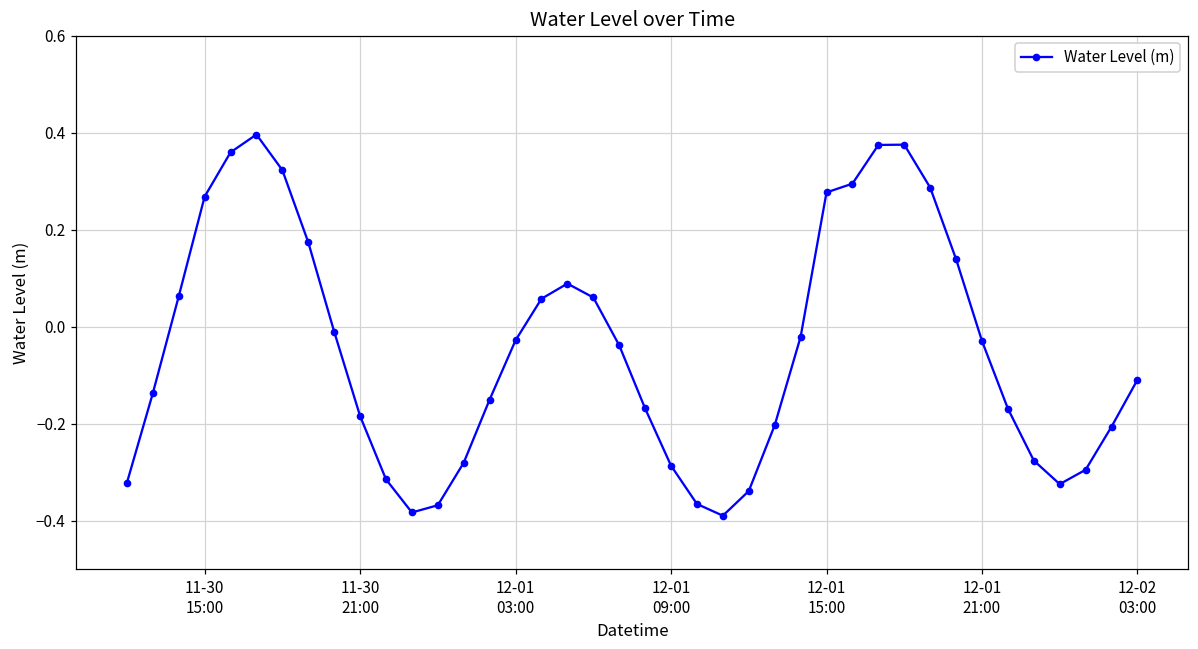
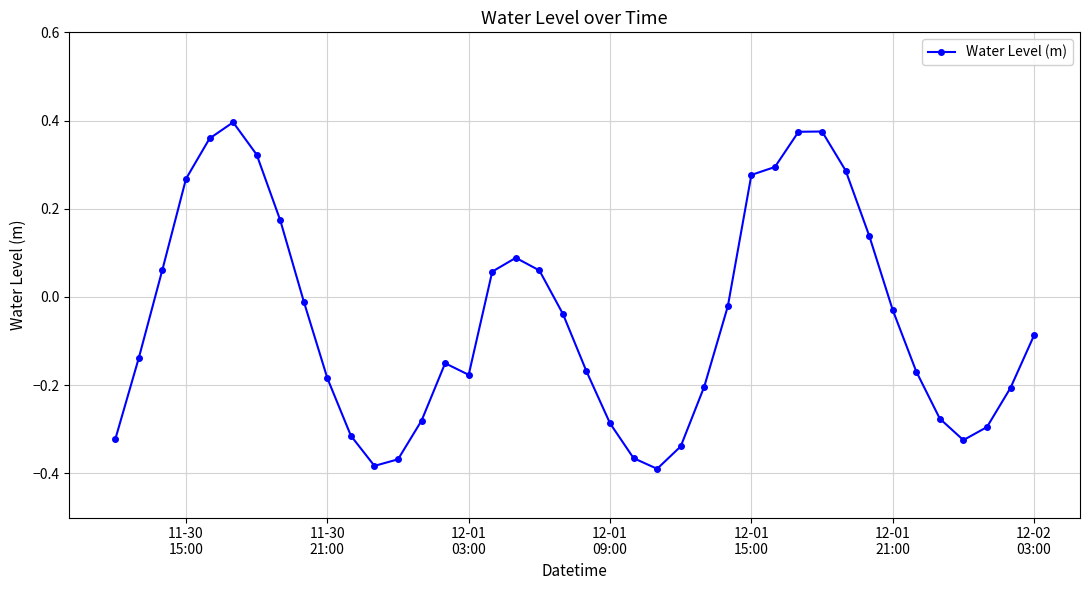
  {
    "11-30 15:00": 0.27,
    "11-30 21:00": -0.18,
-   "12-01 03:00": -0.03,
+   "12-01 03:00": -0.18,
    "12-01 09:00": -0.29,
    "12-01 15:00": 0.28,
    "12-01 21:00": -0.03,
-   "12-02 03:00": -0.11
+   "12-02 03:00": -0.09
  }
